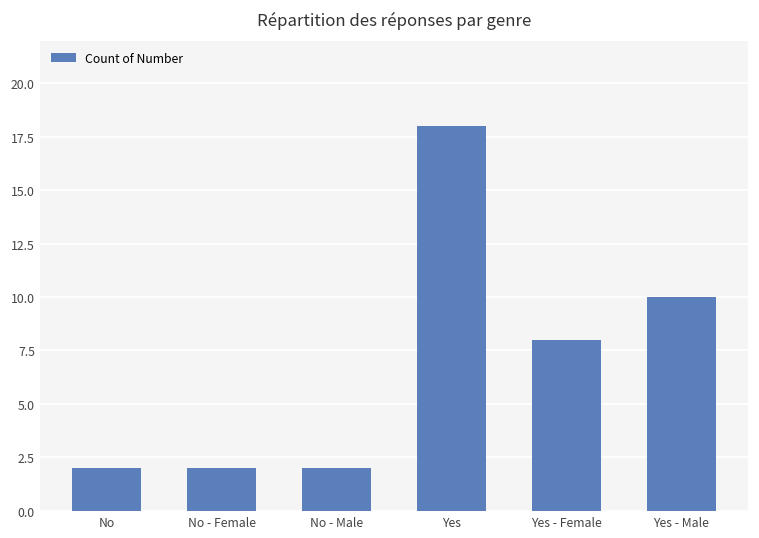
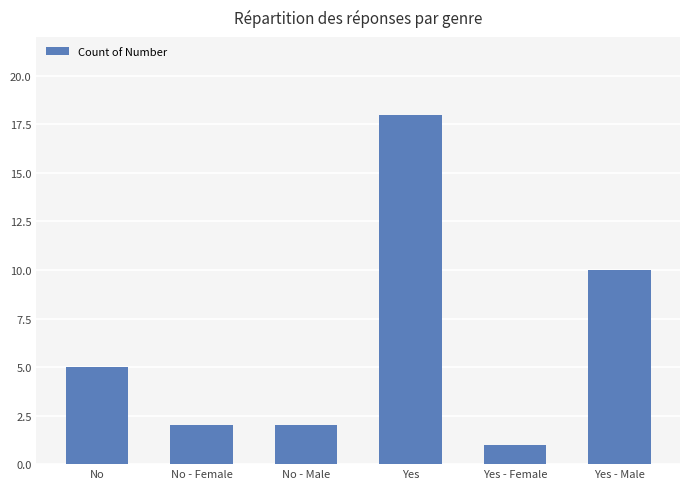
  {
-   "No": 2,
+   "No": 5,
    "No - Female": 2,
    "No - Male": 2,
    "Yes": 18,
-   "Yes - Female": 8,
+   "Yes - Female": 1,
    "Yes - Male": 10
  }
